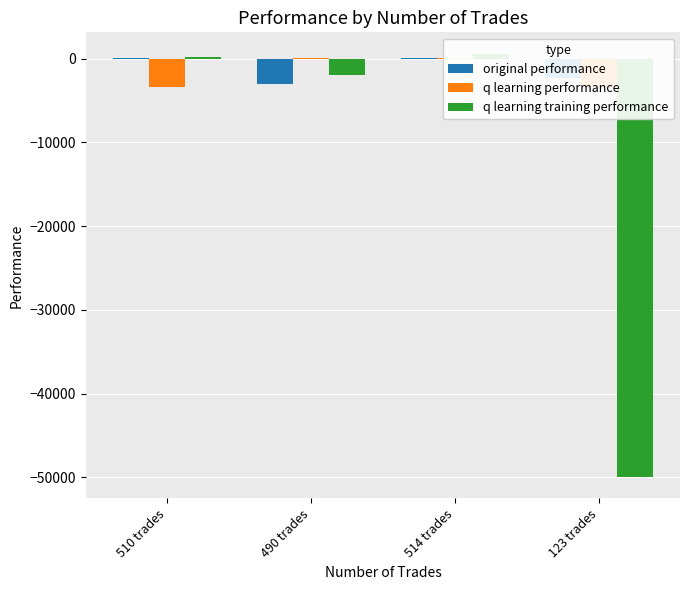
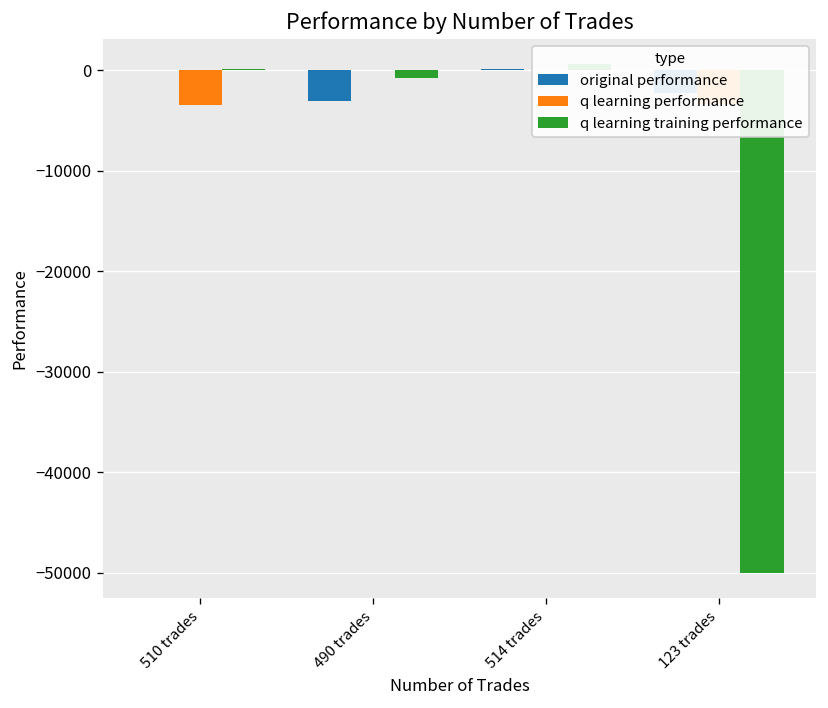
  {
    "original performance": {
      "490 trades": -3000
    },
    "q learning performance": {
      "510 trades": -3000
    },
    "q learning training performance": {
-     "490 trades": -2000,
+     "490 trades": -1000,
      "123 trades": -50000
    }
  }
